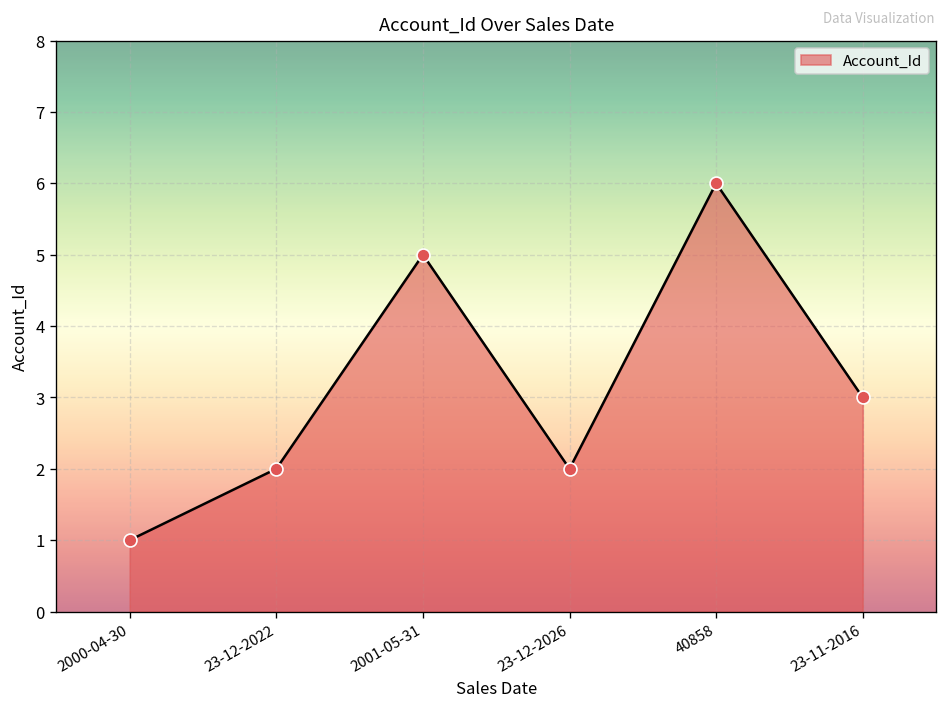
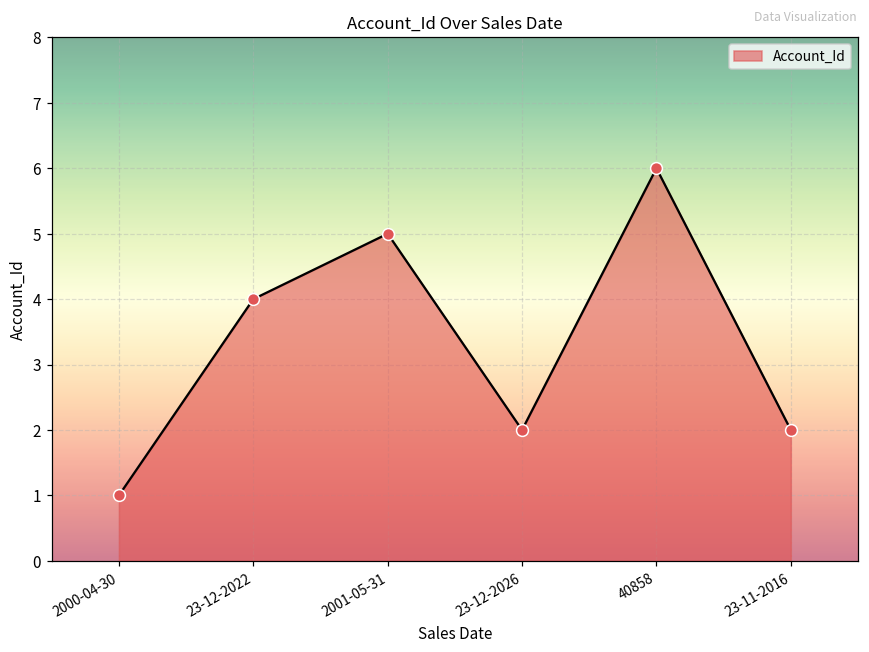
  {
    "2000-04-30": 1,
-   "23-12-2022": 2,
+   "23-12-2022": 4,
    "2001-05-31": 5,
    "23-12-2026": 2,
    "40858": 6,
-   "23-11-2016": 3
+   "23-11-2016": 2
  }
